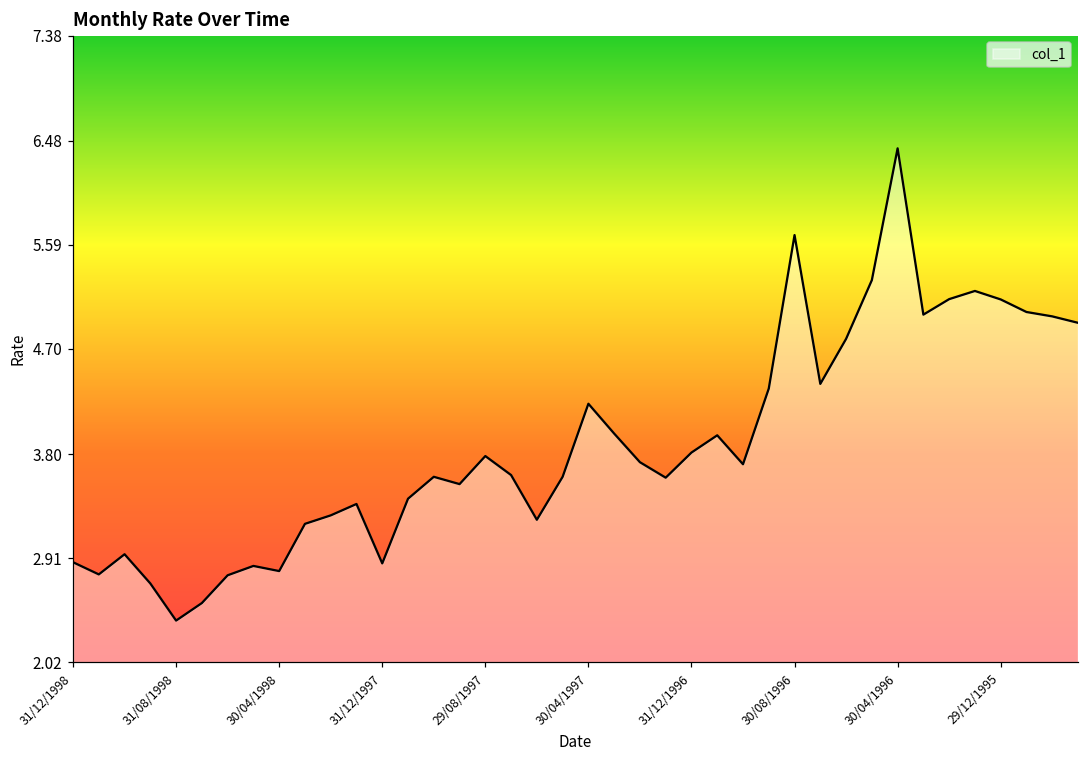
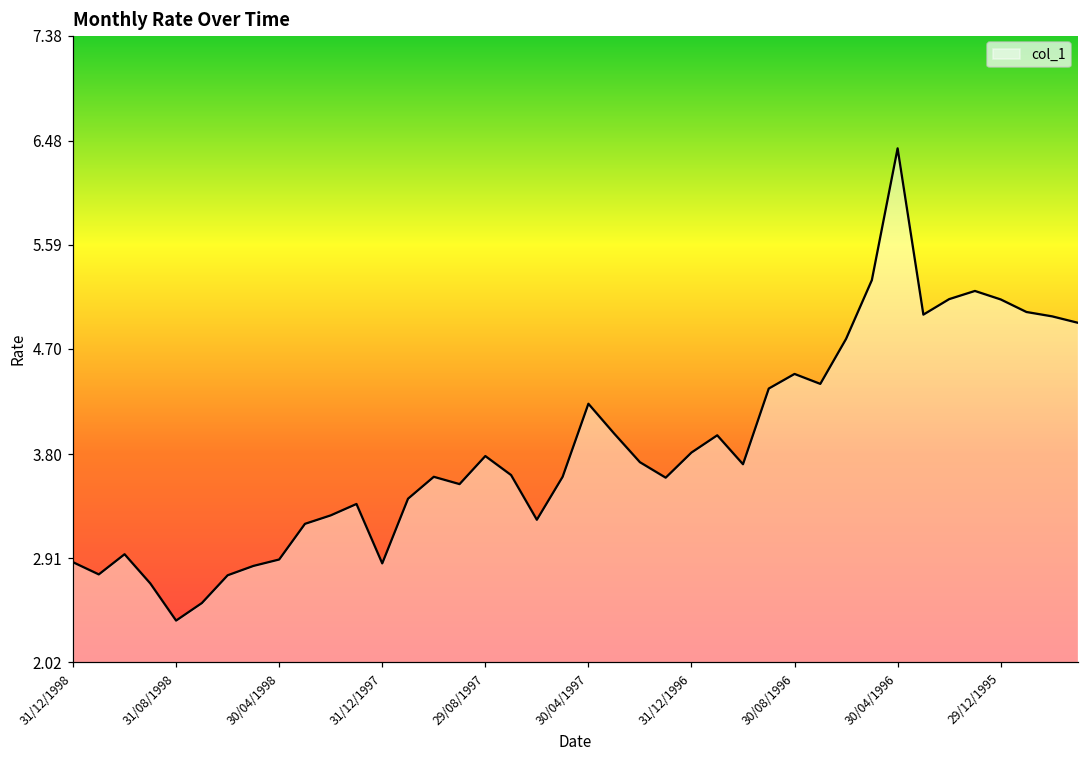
  {
    "31/12/1998": 2.87,
    "31/08/1998": 2.38,
-   "30/04/1998": 2.80,
+   "30/04/1998": 2.90,
    "31/12/1997": 2.86,
    "29/08/1997": 3.78,
    "30/04/1997": 4.23,
    "31/12/1996": 3.81,
-   "30/08/1996": 5.67,
+   "30/08/1996": 4.49,
    "30/04/1996": 6.42,
    "29/12/1995": 5.12
  }
